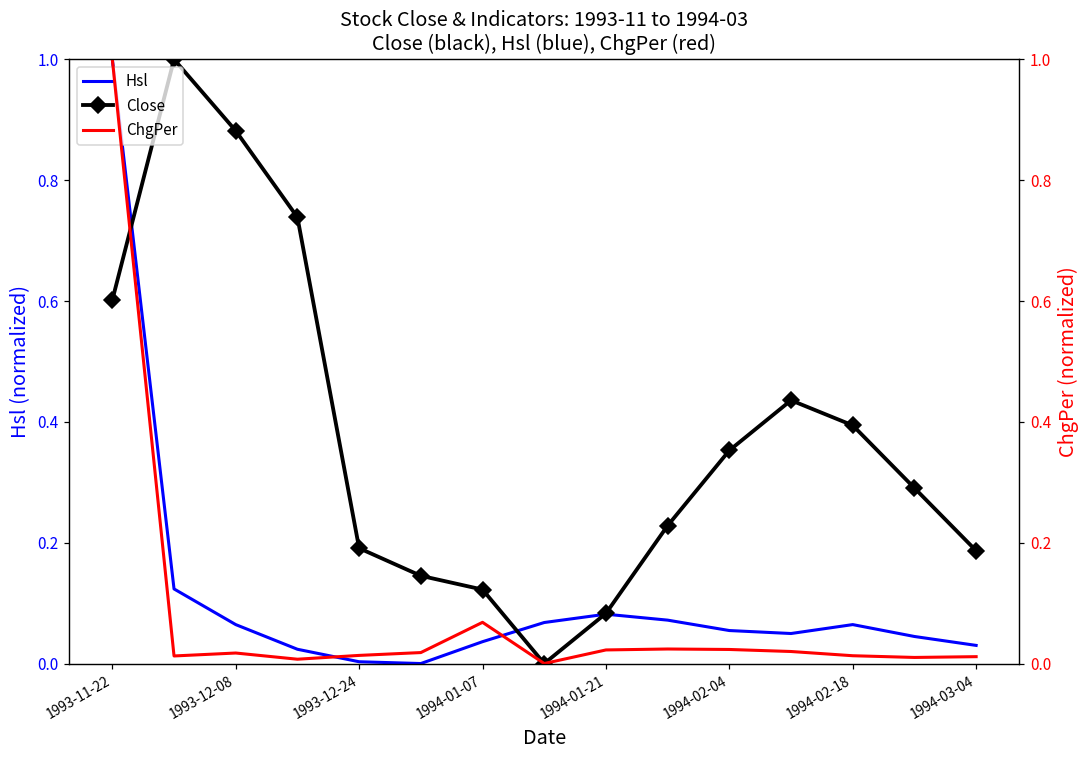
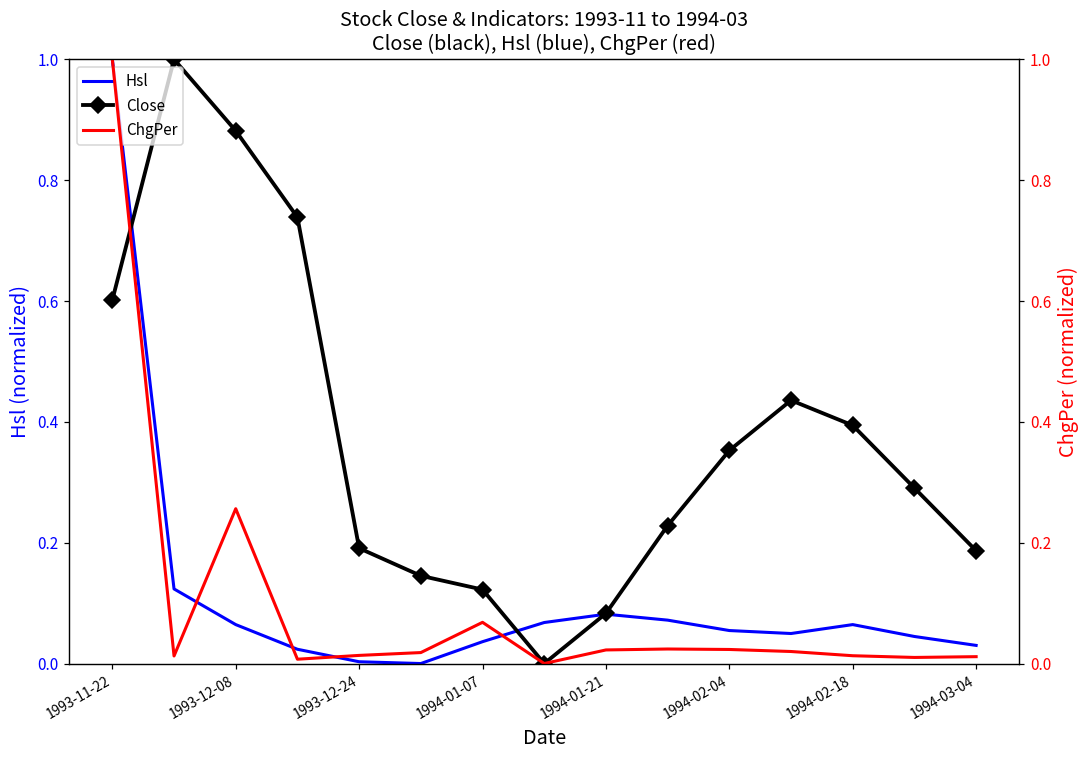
  {
    "Hsl": {
      "1993-11-22": 1.00,
      "1993-12-08": 0.06,
      "1993-12-24": 0.00,
      "1994-01-07": 0.04,
      "1994-02-04": 0.05,
      "1994-02-18": 0.06,
      "1994-03-04": 0.03
    },
    "Close": {
      "1993-11-22": 0.60,
      "1993-12-08": 0.88,
      "1993-12-24": 0.19,
      "1994-01-07": 0.12,
      "1994-02-04": 0.35,
      "1994-02-18": 0.39,
      "1994-03-04": 0.19
    },
    "ChgPer": {
      "1993-11-22": 1.00,
-     "1993-12-08": 0.02,
+     "1993-12-08": 0.26,
      "1993-12-24": 0.01,
      "1994-01-07": 0.07,
      "1994-01-21": 0.02,
      "1994-02-04": 0.02,
      "1994-02-18": 0.01,
      "1994-03-04": 0.01
    }
  }
